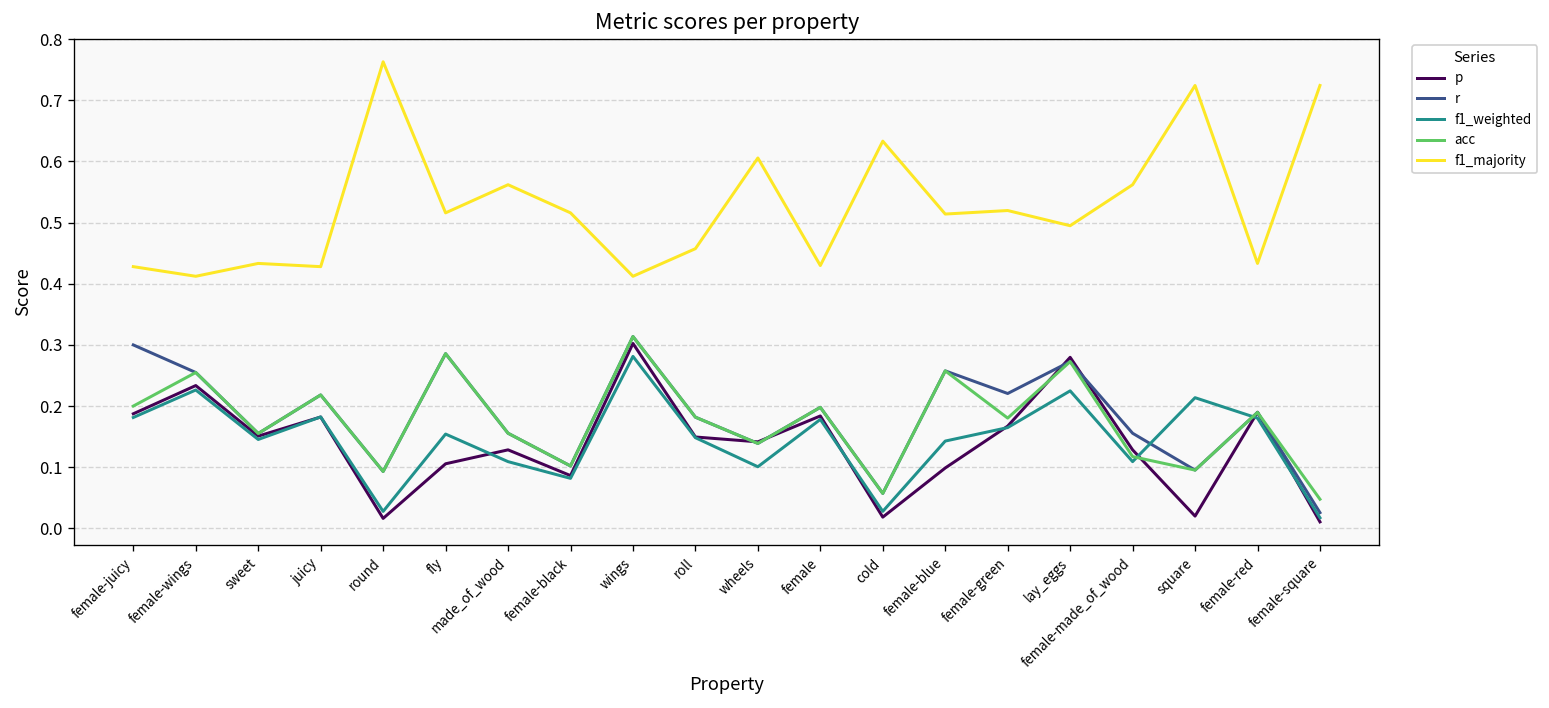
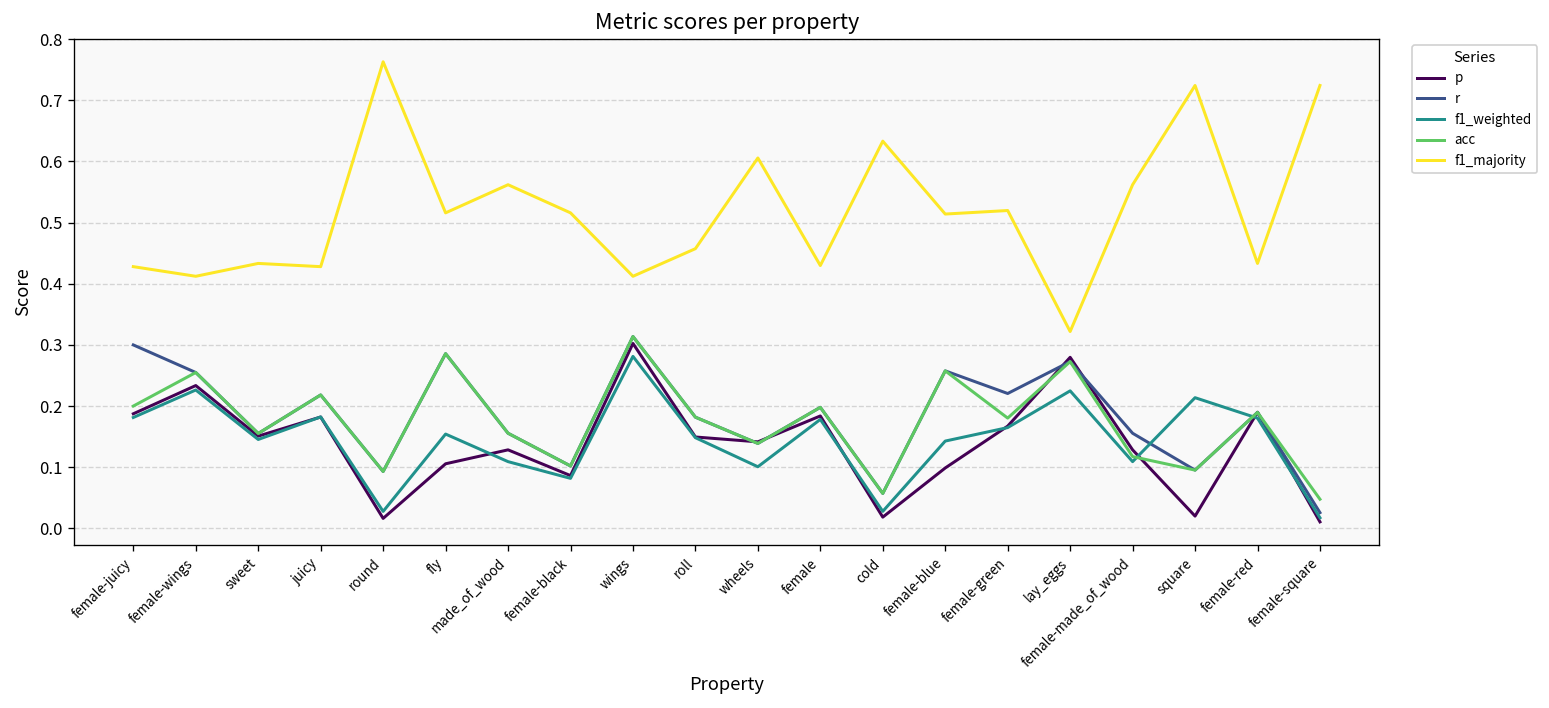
  {
    "p": {
      "female-juicy": 0.19,
      "female-wings": 0.23,
      "round": 0.02,
      "fly": 0.11,
      "made_of_wood": 0.13,
      "wings": 0.30,
      "female": 0.18,
      "cold": 0.02,
      "female-blue": 0.10,
      "lay_eggs": 0.28,
      "female-made_of_wood": 0.13,
      "square": 0.02,
      "female-square": 0.01
    },
    "r": {
      "female-juicy": 0.30,
      "female-green": 0.22,
      "female-made_of_wood": 0.16,
      "female-square": 0.03
    },
    "f1_weighted": {
      "female-juicy": 0.18,
      "female-wings": 0.23,
      "sweet": 0.15,
      "round": 0.03,
      "fly": 0.15,
      "made_of_wood": 0.11,
      "wings": 0.28,
      "wheels": 0.10,
      "female": 0.18,
      "cold": 0.03,
      "female-blue": 0.14,
      "lay_eggs": 0.22,
      "female-made_of_wood": 0.11,
      "square": 0.21,
      "female-red": 0.18,
      "female-square": 0.02
    },
    "acc": {
      "female-juicy": 0.20,
      "female-green": 0.18,
      "female-made_of_wood": 0.12,
      "female-square": 0.05
    },
    "f1_majority": {
      "female-juicy": 0.43,
      "female-wings": 0.41,
      "sweet": 0.43,
      "juicy": 0.43,
      "round": 0.76,
      "fly": 0.52,
      "made_of_wood": 0.56,
      "female-black": 0.52,
      "wings": 0.41,
      "roll": 0.46,
      "wheels": 0.61,
      "female": 0.43,
      "cold": 0.63,
      "female-blue": 0.51,
      "female-green": 0.52,
-     "lay_eggs": 0.49,
+     "lay_eggs": 0.32,
      "female-made_of_wood": 0.56,
      "square": 0.72,
      "female-red": 0.43,
      "female-square": 0.72
    }
  }
